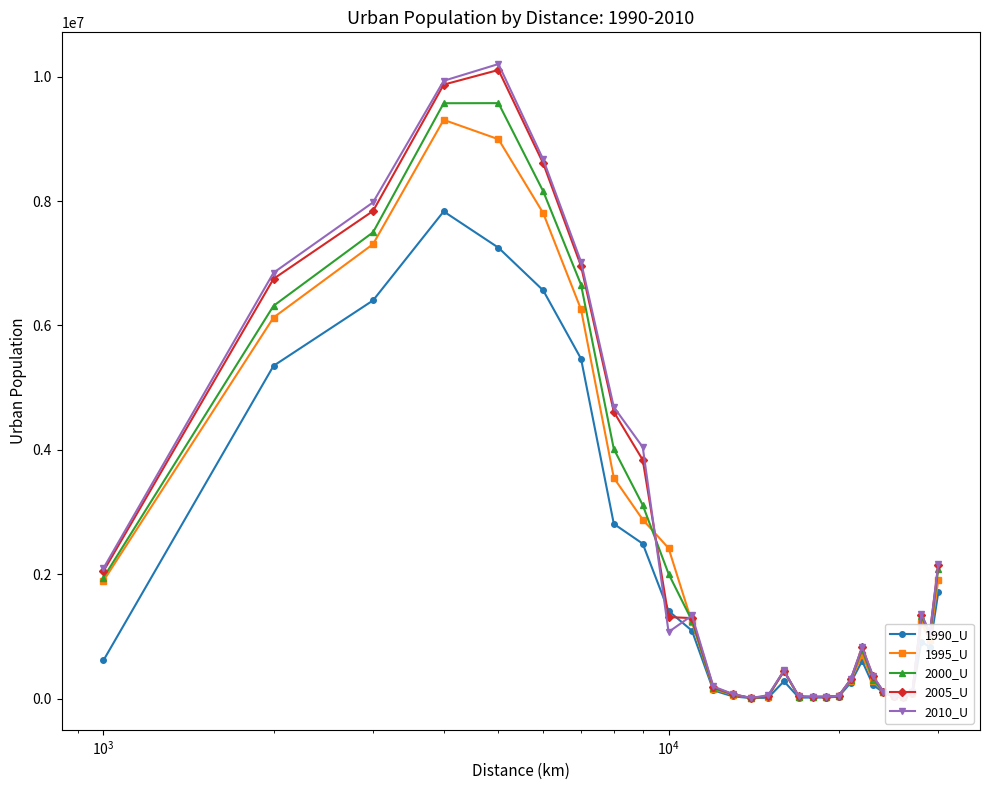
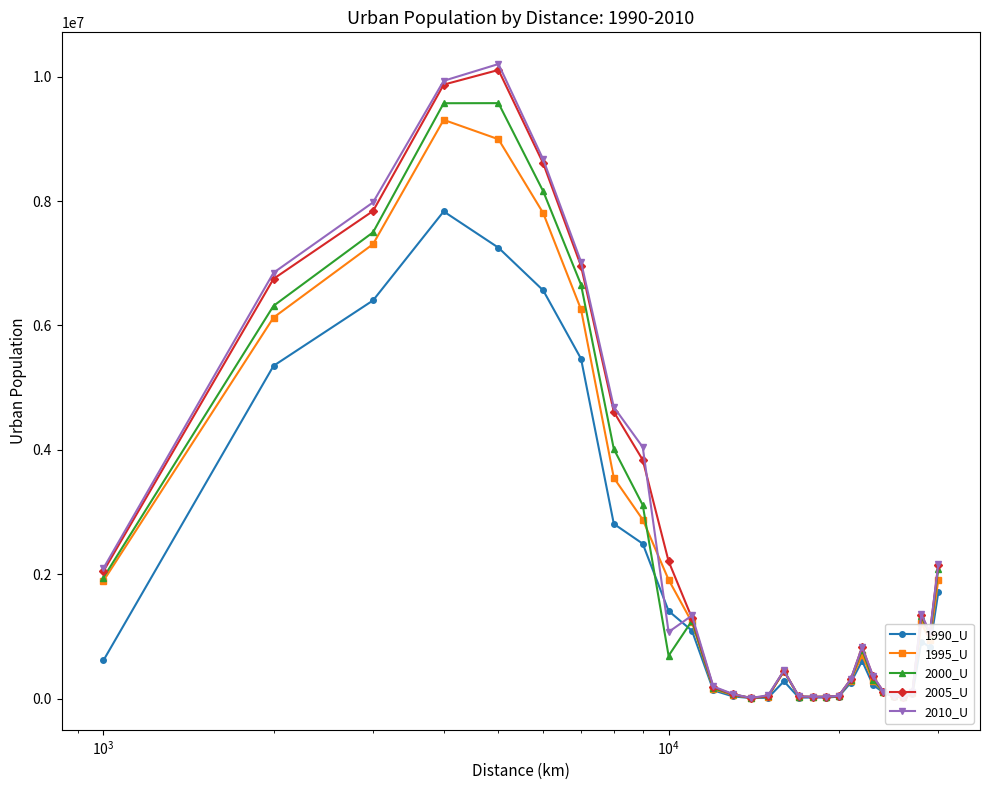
  {
    "1990_U": {
      "10^3": 600000,
      "10^4": 1400000
    },
    "1995_U": {
      "10^3": 1900000,
-     "10^4": 2400000
+     "10^4": 1900000
    },
    "2000_U": {
      "10^3": 1900000,
-     "10^4": 2000000
+     "10^4": 700000
    },
    "2005_U": {
      "10^3": 2000000,
-     "10^4": 1300000
+     "10^4": 2200000
    },
    "2010_U": {
      "10^3": 2100000,
      "10^4": 1100000
    }
  }
